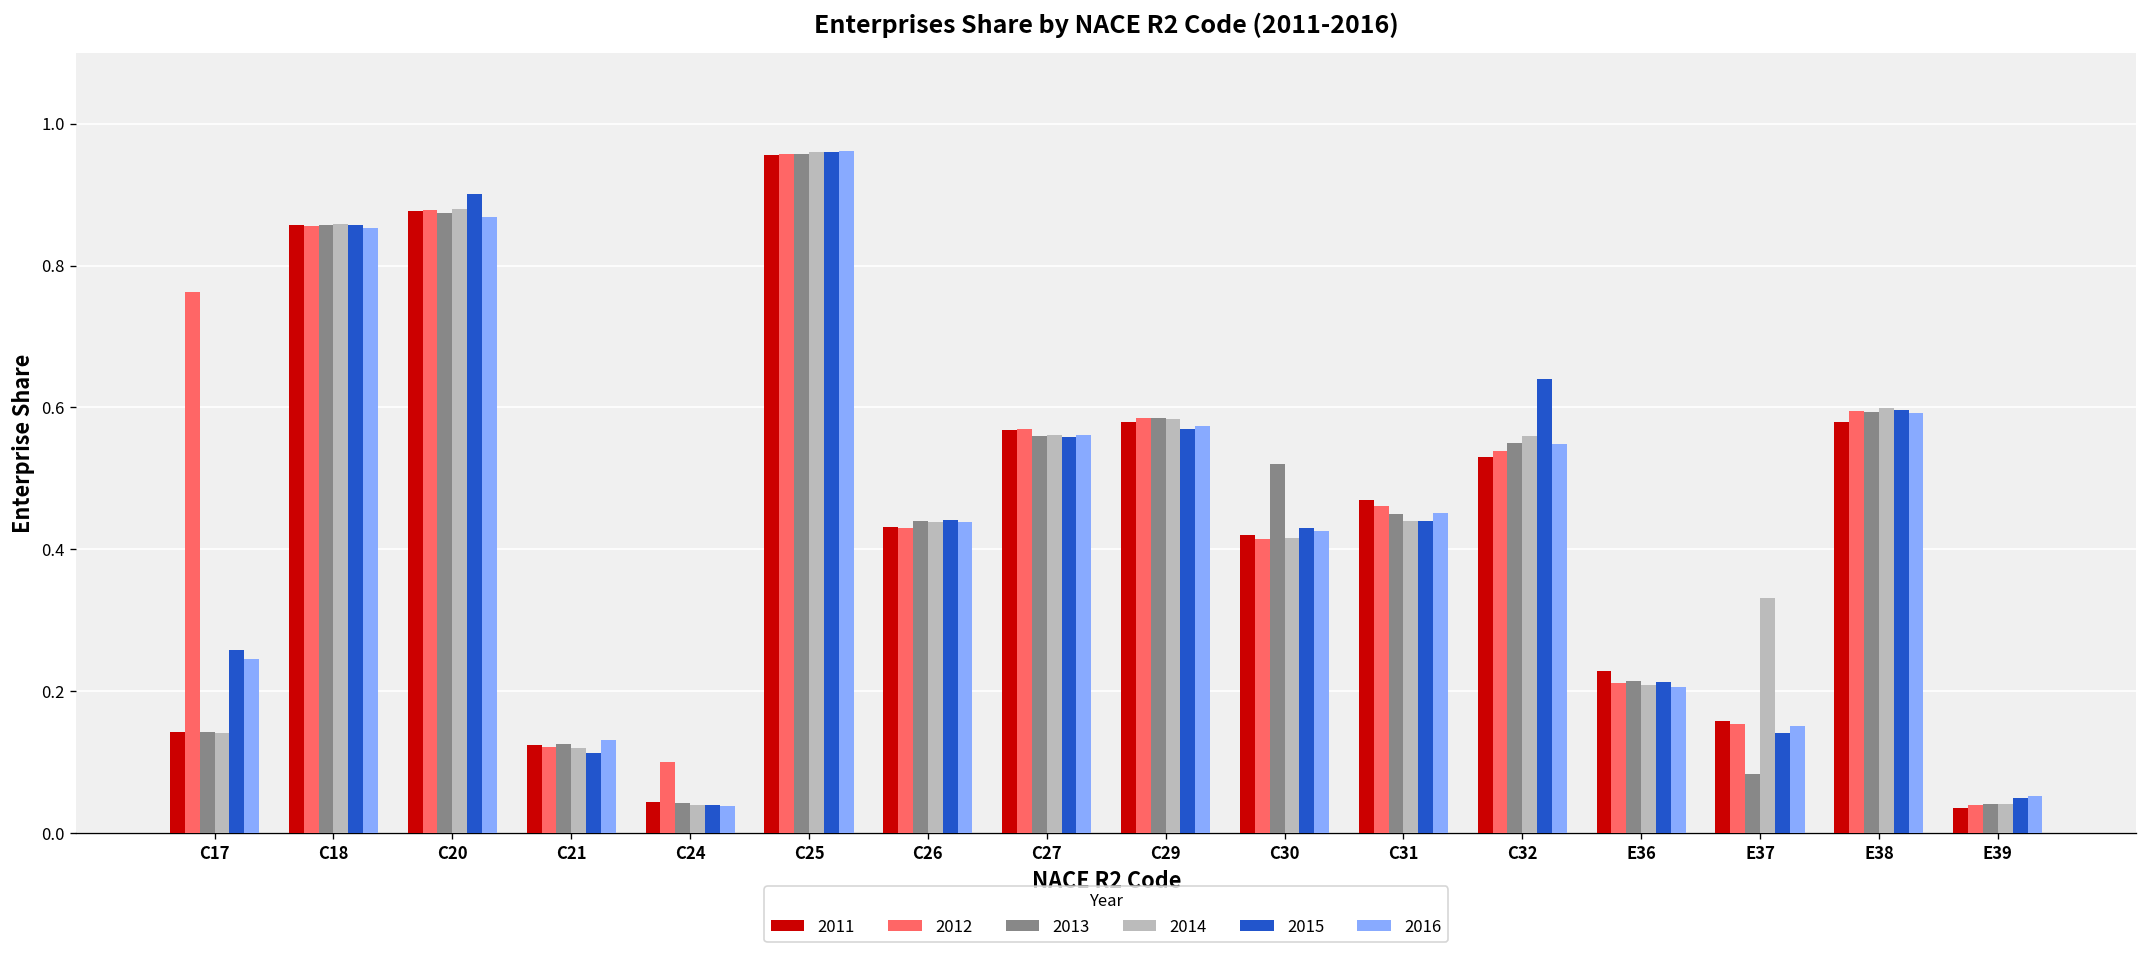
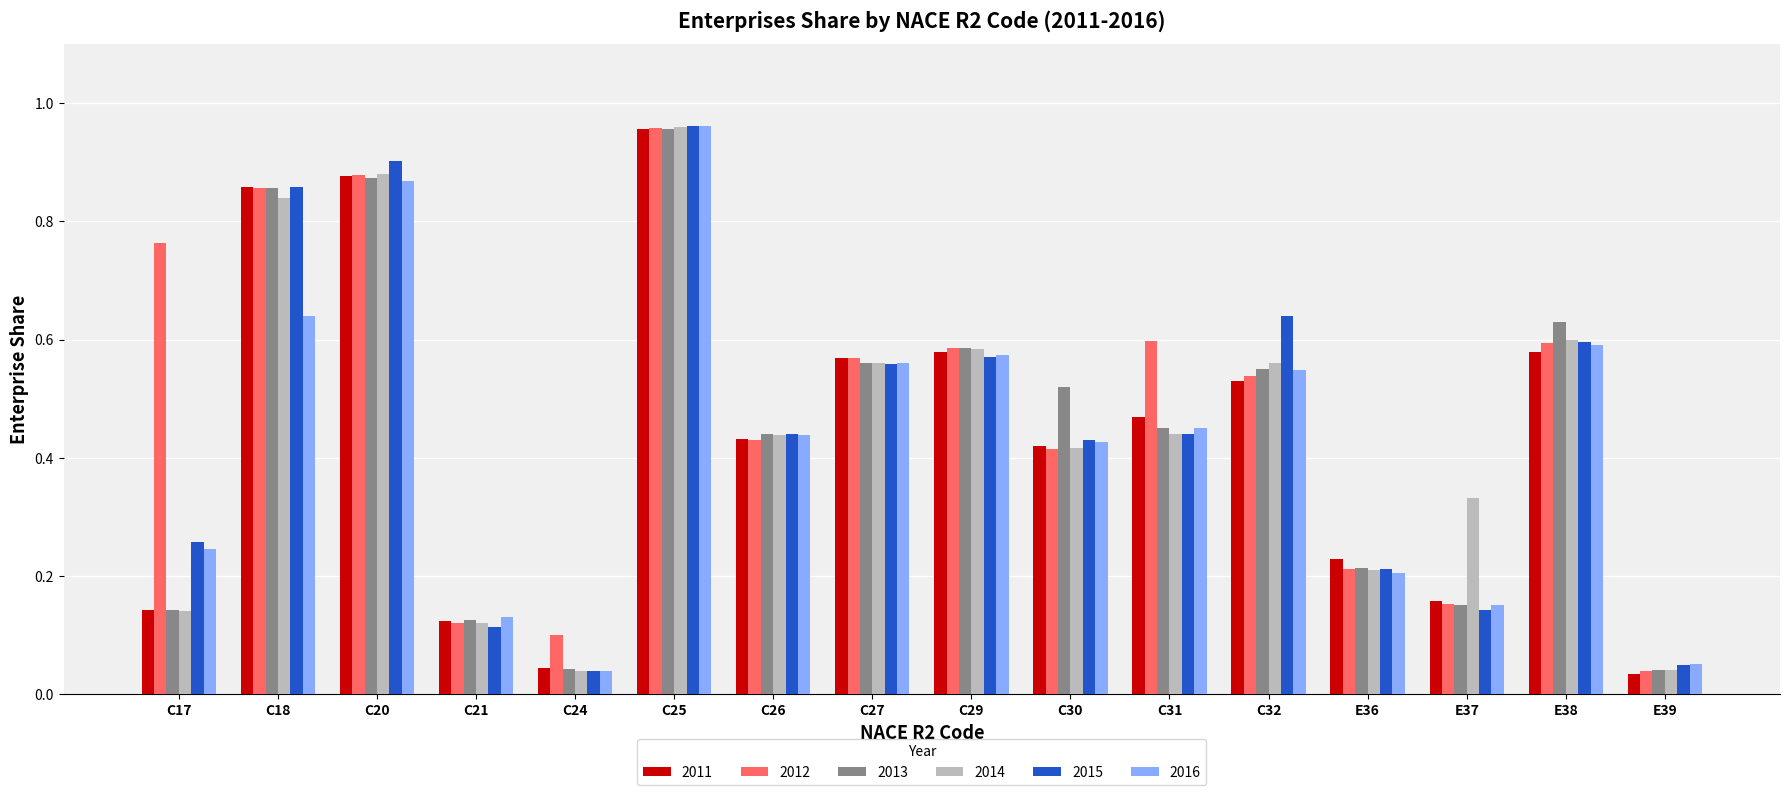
  {
    "2011": {
      "C17": 0.14,
      "C18": 0.86,
      "C20": 0.88,
      "C21": 0.12,
      "C24": 0.04,
      "C25": 0.96,
      "C26": 0.43,
      "C27": 0.57,
      "C29": 0.58,
      "C30": 0.42,
      "C31": 0.47,
      "C32": 0.53,
      "E36": 0.23,
      "E37": 0.16,
      "E38": 0.58,
      "E39": 0.03
    },
    "2012": {
      "C17": 0.76,
      "C18": 0.86,
      "C20": 0.88,
      "C21": 0.12,
      "C24": 0.10,
      "C25": 0.96,
      "C26": 0.43,
      "C27": 0.57,
      "C29": 0.59,
      "C30": 0.41,
-     "C31": 0.46,
+     "C31": 0.60,
      "C32": 0.54,
      "E36": 0.21,
      "E37": 0.15,
      "E38": 0.59,
      "E39": 0.04
    },
    "2013": {
      "C17": 0.14,
      "C18": 0.86,
      "C20": 0.87,
      "C21": 0.13,
      "C24": 0.04,
      "C25": 0.96,
      "C26": 0.44,
      "C27": 0.56,
      "C29": 0.59,
      "C30": 0.52,
      "C31": 0.45,
      "C32": 0.55,
      "E36": 0.21,
-     "E37": 0.08,
-     "E38": 0.59,
+     "E37": 0.15,
+     "E38": 0.63,
      "E39": 0.04
    },
    "2014": {
      "C17": 0.14,
-     "C18": 0.86,
+     "C18": 0.84,
      "C20": 0.88,
      "C21": 0.12,
      "C24": 0.04,
      "C25": 0.96,
      "C26": 0.44,
      "C27": 0.56,
      "C29": 0.58,
      "C30": 0.42,
      "C31": 0.44,
      "C32": 0.56,
      "E36": 0.21,
      "E37": 0.33,
      "E38": 0.60,
      "E39": 0.04
    },
    "2015": {
      "C17": 0.26,
      "C18": 0.86,
      "C20": 0.90,
      "C21": 0.11,
      "C24": 0.04,
      "C25": 0.96,
      "C26": 0.44,
      "C27": 0.56,
      "C29": 0.57,
      "C30": 0.43,
      "C31": 0.44,
      "C32": 0.64,
      "E36": 0.21,
      "E37": 0.14,
      "E38": 0.60,
      "E39": 0.05
    },
    "2016": {
      "C17": 0.25,
-     "C18": 0.85,
+     "C18": 0.64,
      "C20": 0.87,
      "C21": 0.13,
      "C24": 0.04,
      "C25": 0.96,
      "C26": 0.44,
      "C27": 0.56,
      "C29": 0.57,
      "C30": 0.43,
      "C31": 0.45,
      "C32": 0.55,
      "E36": 0.21,
      "E37": 0.15,
      "E38": 0.59,
      "E39": 0.05
    }
  }
